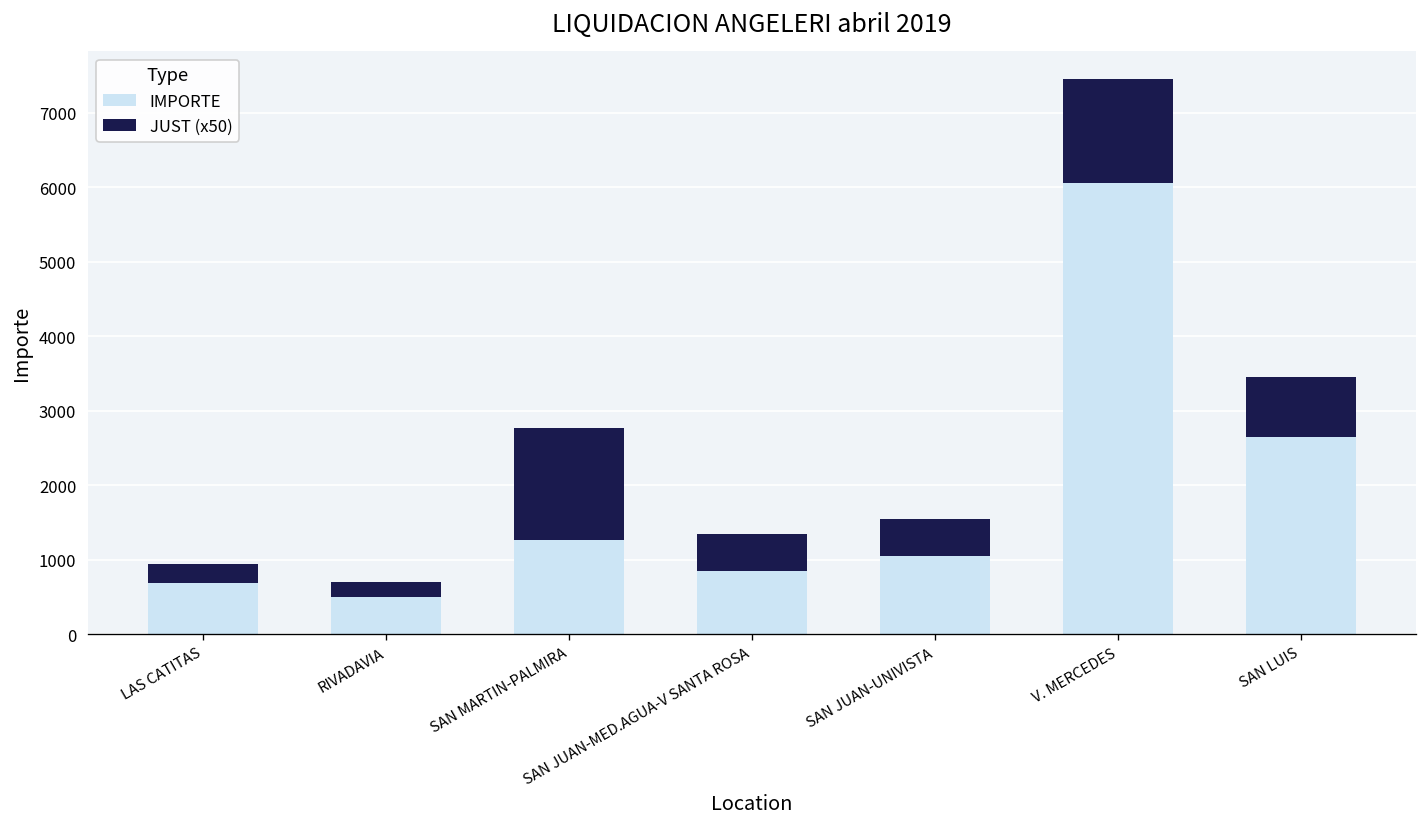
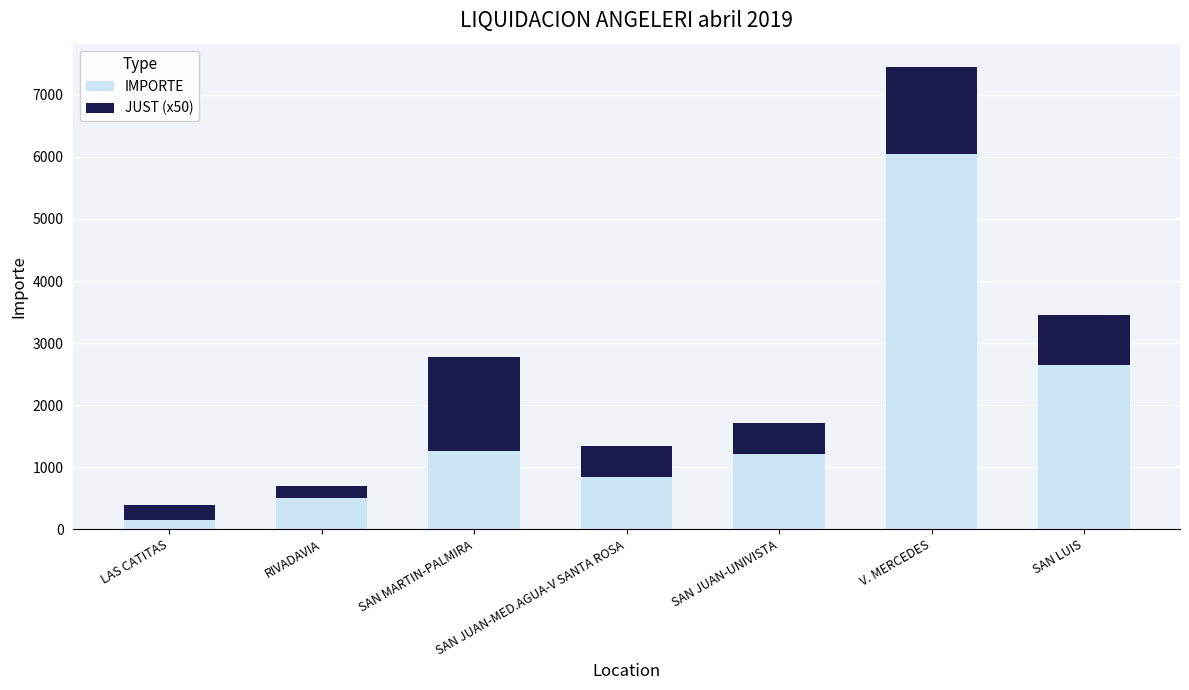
  {
    "IMPORTE": {
-     "LAS CATITAS": 700,
+     "LAS CATITAS": 100,
      "RIVADAVIA": 500,
      "SAN MARTIN-PALMIRA": 1300,
      "SAN JUAN-MED.AGUA-V SANTA ROSA": 800,
-     "SAN JUAN-UNIVISTA": 1000,
+     "SAN JUAN-UNIVISTA": 1200,
      "V. MERCEDES": 6100,
      "SAN LUIS": 2600
    },
    "JUST (x50)": {
      "LAS CATITAS": 300,
      "RIVADAVIA": 200,
      "SAN MARTIN-PALMIRA": 1500,
      "SAN JUAN-MED.AGUA-V SANTA ROSA": 500,
      "SAN JUAN-UNIVISTA": 500,
      "V. MERCEDES": 1400,
      "SAN LUIS": 800
    }
  }
